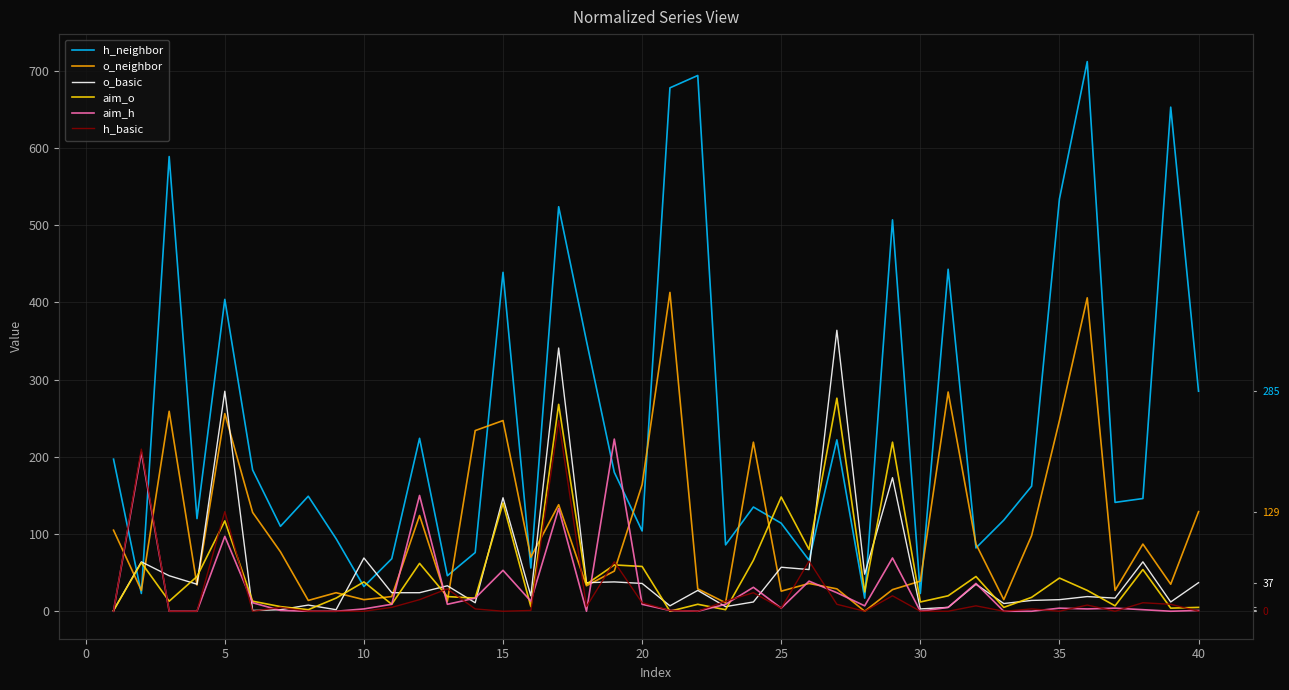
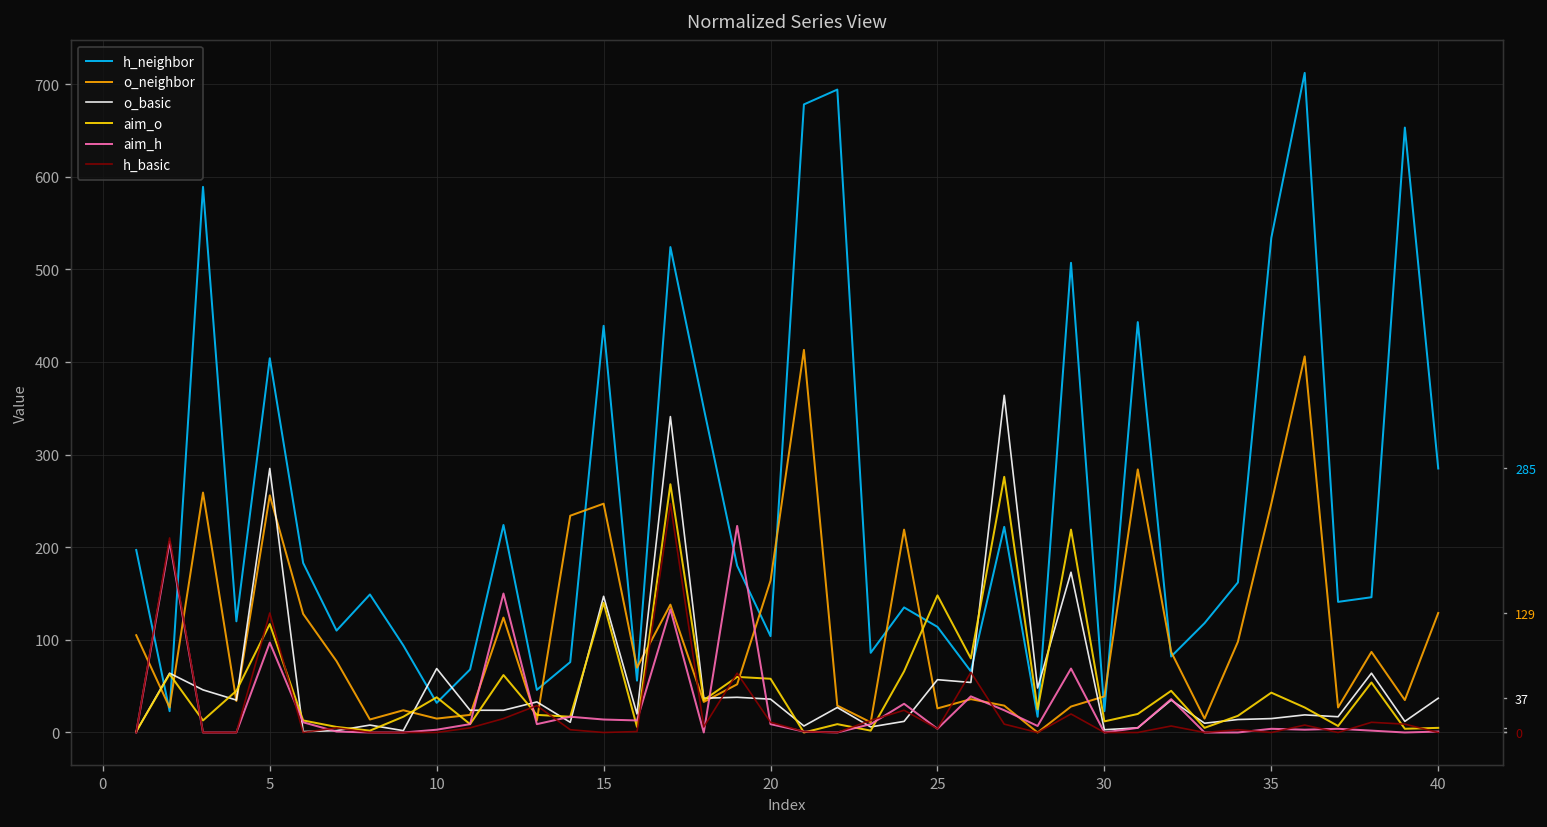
  {
    "h_neighbor": {
      "5": 400,
      "10": 30,
      "15": 440,
      "20": 100,
      "25": 110,
      "30": 20,
      "35": 530,
      "40": 290
    },
    "o_basic": {
      "5": 290,
      "10": 70,
      "15": 150,
      "20": 40,
      "25": 60,
      "35": 20,
      "40": 40
    },
    "aim_h": {
      "5": 100,
-     "15": 50,
+     "15": 10,
      "35": 0
    },
    "h_basic": {
      "5": 130,
      "15": 0,
      "35": 0
    }
  }
